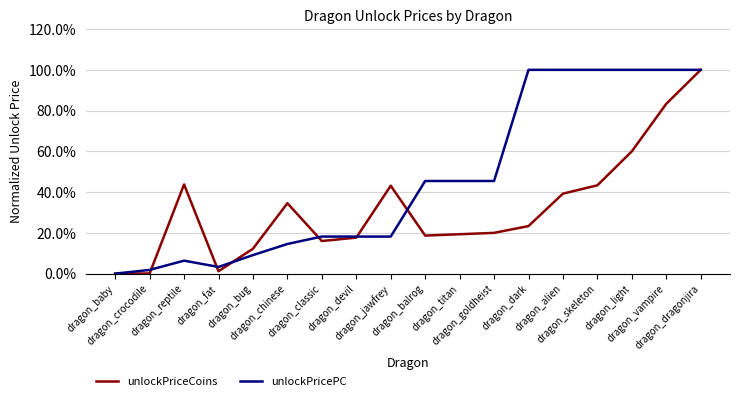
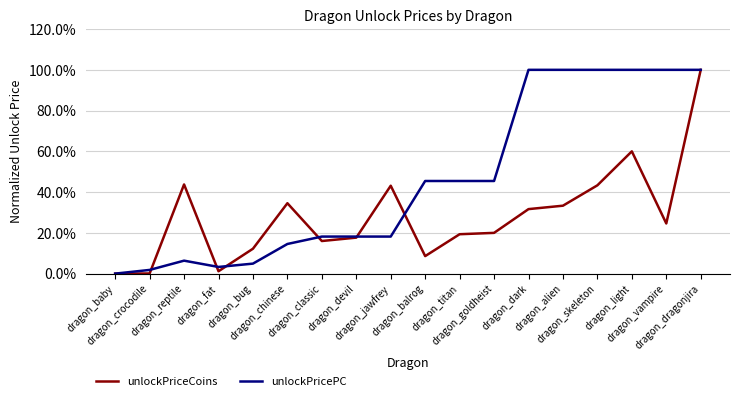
  {
    "unlockPriceCoins": {
      "dragon_crocodile": "0%",
      "dragon_reptile": "44%",
      "dragon_fat": "1%",
      "dragon_bug": "12%",
      "dragon_chinese": "35%",
      "dragon_classic": "16%",
      "dragon_jawfrey": "43%",
-     "dragon_balrog": "19%",
+     "dragon_balrog": "9%",
      "dragon_titan": "19%",
      "dragon_goldheist": "20%",
-     "dragon_dark": "23%",
-     "dragon_alien": "39%",
+     "dragon_dark": "32%",
+     "dragon_alien": "33%",
      "dragon_skeleton": "43%",
      "dragon_light": "60%",
-     "dragon_vampire": "83%"
+     "dragon_vampire": "25%"
    },
    "unlockPricePC": {
      "dragon_crocodile": "2%",
      "dragon_reptile": "6%",
      "dragon_fat": "3%",
-     "dragon_bug": "9%",
+     "dragon_bug": "5%",
      "dragon_chinese": "15%",
      "dragon_classic": "18%",
      "dragon_jawfrey": "18%",
      "dragon_balrog": "45%",
      "dragon_titan": "45%",
      "dragon_goldheist": "45%",
      "dragon_dark": "100%",
      "dragon_alien": "100%",
      "dragon_skeleton": "100%",
      "dragon_light": "100%",
      "dragon_vampire": "100%"
    }
  }
